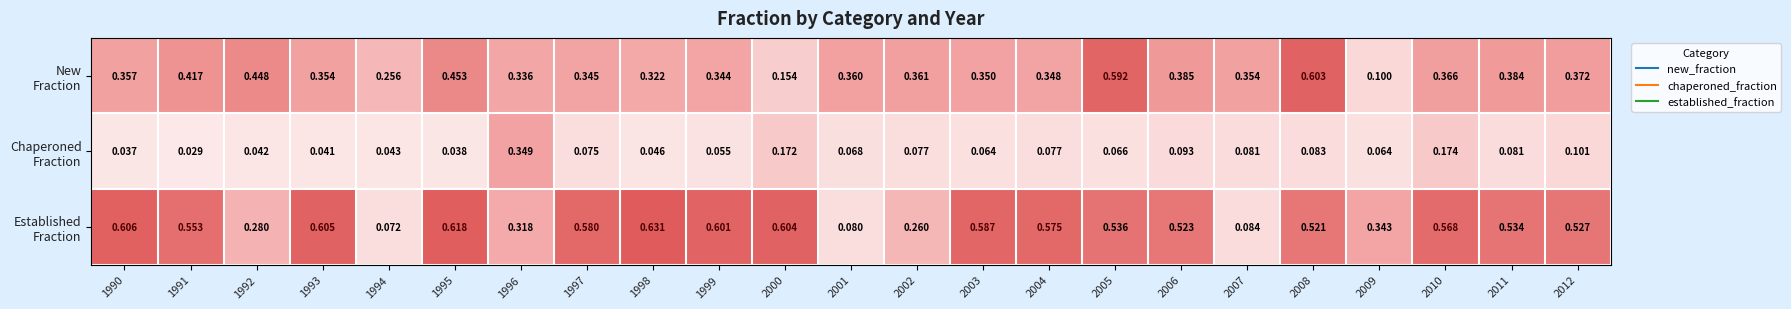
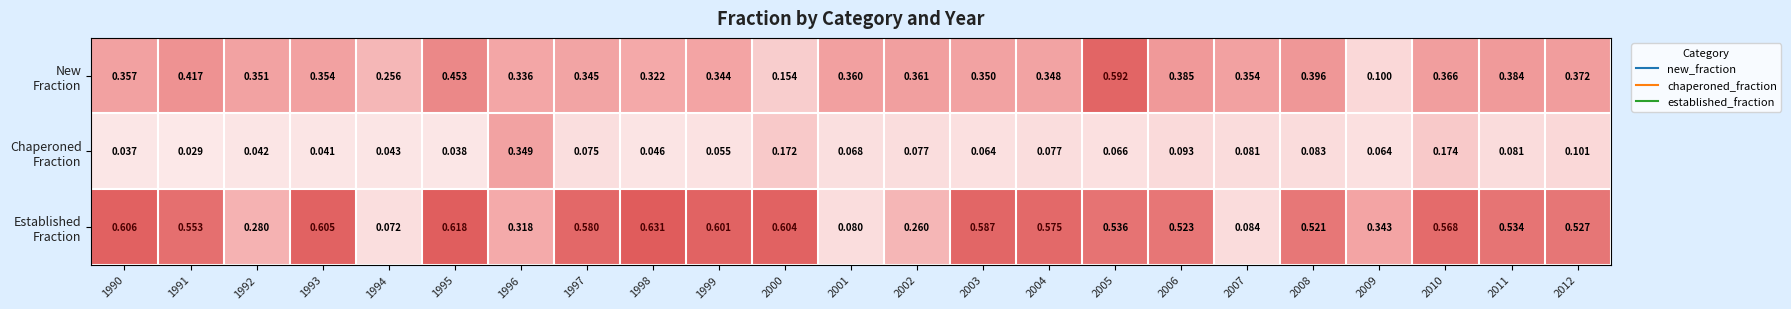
  {
    "New Fraction": {
      "1990": 0.357,
      "1991": 0.417,
-     "1992": 0.448,
+     "1992": 0.351,
      "1993": 0.354,
      "1994": 0.256,
      "1995": 0.453,
      "1996": 0.336,
      "1997": 0.345,
      "1998": 0.322,
      "1999": 0.344,
      "2000": 0.154,
      "2001": 0.360,
      "2002": 0.361,
      "2003": 0.350,
      "2004": 0.348,
      "2005": 0.592,
      "2006": 0.385,
      "2007": 0.354,
-     "2008": 0.603,
+     "2008": 0.396,
      "2009": 0.100,
      "2010": 0.366,
      "2011": 0.384,
      "2012": 0.372
    },
    "Chaperoned Fraction": {
      "1990": 0.037,
      "1991": 0.029,
      "1992": 0.042,
      "1993": 0.041,
      "1994": 0.043,
      "1995": 0.038,
      "1996": 0.349,
      "1997": 0.075,
      "1998": 0.046,
      "1999": 0.055,
      "2000": 0.172,
      "2001": 0.068,
      "2002": 0.077,
      "2003": 0.064,
      "2004": 0.077,
      "2005": 0.066,
      "2006": 0.093,
      "2007": 0.081,
      "2008": 0.083,
      "2009": 0.064,
      "2010": 0.174,
      "2011": 0.081,
      "2012": 0.101
    },
    "Established Fraction": {
      "1990": 0.606,
      "1991": 0.553,
      "1992": 0.280,
      "1993": 0.605,
      "1994": 0.072,
      "1995": 0.618,
      "1996": 0.318,
      "1997": 0.580,
      "1998": 0.631,
      "1999": 0.601,
      "2000": 0.604,
      "2001": 0.080,
      "2002": 0.260,
      "2003": 0.587,
      "2004": 0.575,
      "2005": 0.536,
      "2006": 0.523,
      "2007": 0.084,
      "2008": 0.521,
      "2009": 0.343,
      "2010": 0.568,
      "2011": 0.534,
      "2012": 0.527
    }
  }
